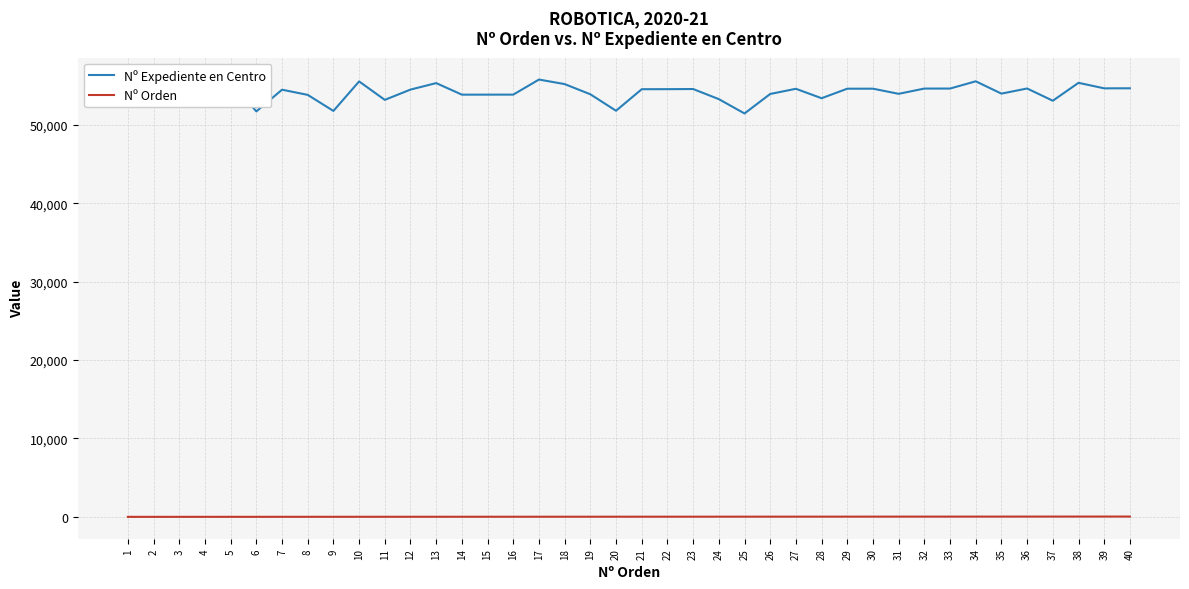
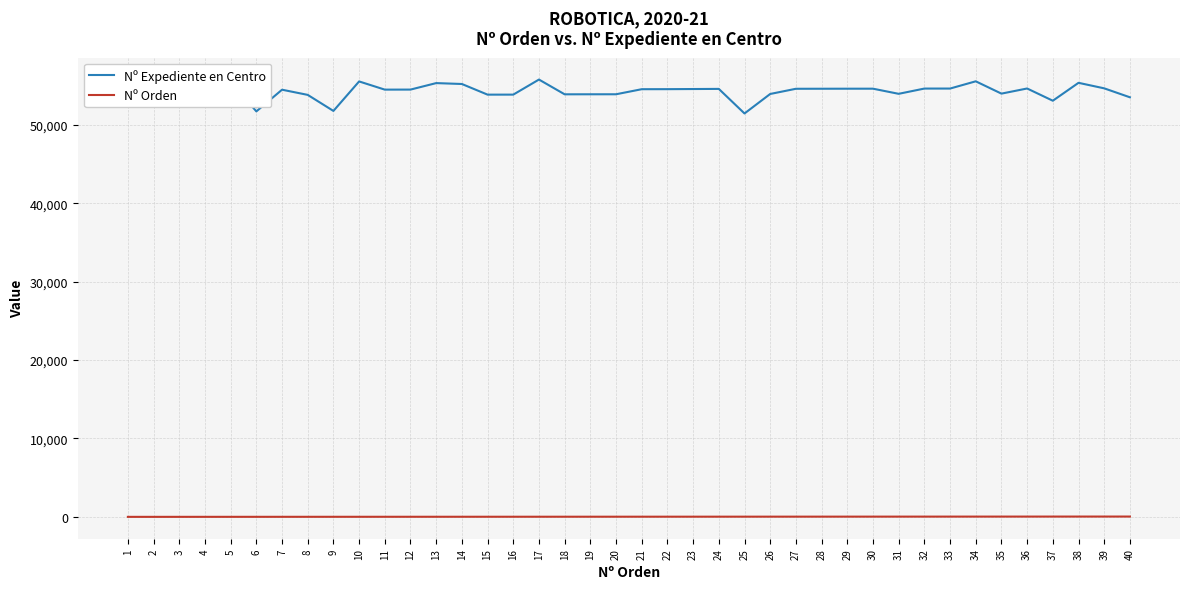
  {
    "Nº Expediente en Centro": {
      "6": "52,000",
      "7": "54,000",
      "8": "54,000",
      "9": "52,000",
      "10": "56,000",
-     "11": "53,000",
+     "11": "55,000",
      "12": "55,000",
      "13": "55,000",
-     "14": "54,000",
+     "14": "55,000",
      "15": "54,000",
      "16": "54,000",
      "17": "56,000",
-     "18": "55,000",
+     "18": "54,000",
      "19": "54,000",
-     "20": "52,000",
+     "20": "54,000",
      "21": "55,000",
      "22": "55,000",
      "23": "55,000",
-     "24": "53,000",
+     "24": "55,000",
      "25": "51,000",
      "26": "54,000",
      "27": "55,000",
-     "28": "53,000",
+     "28": "55,000",
      "29": "55,000",
      "30": "55,000",
      "31": "54,000",
      "32": "55,000",
      "33": "55,000",
      "34": "56,000",
      "35": "54,000",
      "36": "55,000",
      "37": "53,000",
      "38": "55,000",
      "39": "55,000",
-     "40": "55,000"
+     "40": "54,000"
    },
    "Nº Orden": {
      "1": "0",
      "2": "0",
      "3": "0",
      "4": "0",
      "5": "0",
      "6": "0",
      "7": "0",
      "8": "0",
      "9": "0",
      "10": "0",
      "11": "0",
      "12": "0",
      "13": "0",
      "14": "0",
      "15": "0",
      "16": "0",
      "17": "0",
      "18": "0",
      "19": "0",
      "20": "0",
      "21": "0",
      "22": "0",
      "23": "0",
      "24": "0",
      "25": "0",
      "26": "0",
      "27": "0",
      "28": "0",
      "29": "0",
      "30": "0",
      "31": "0",
      "32": "0",
      "33": "0",
      "34": "0",
      "35": "0",
      "36": "0",
      "37": "0",
      "38": "0",
      "39": "0",
      "40": "0"
    }
  }
